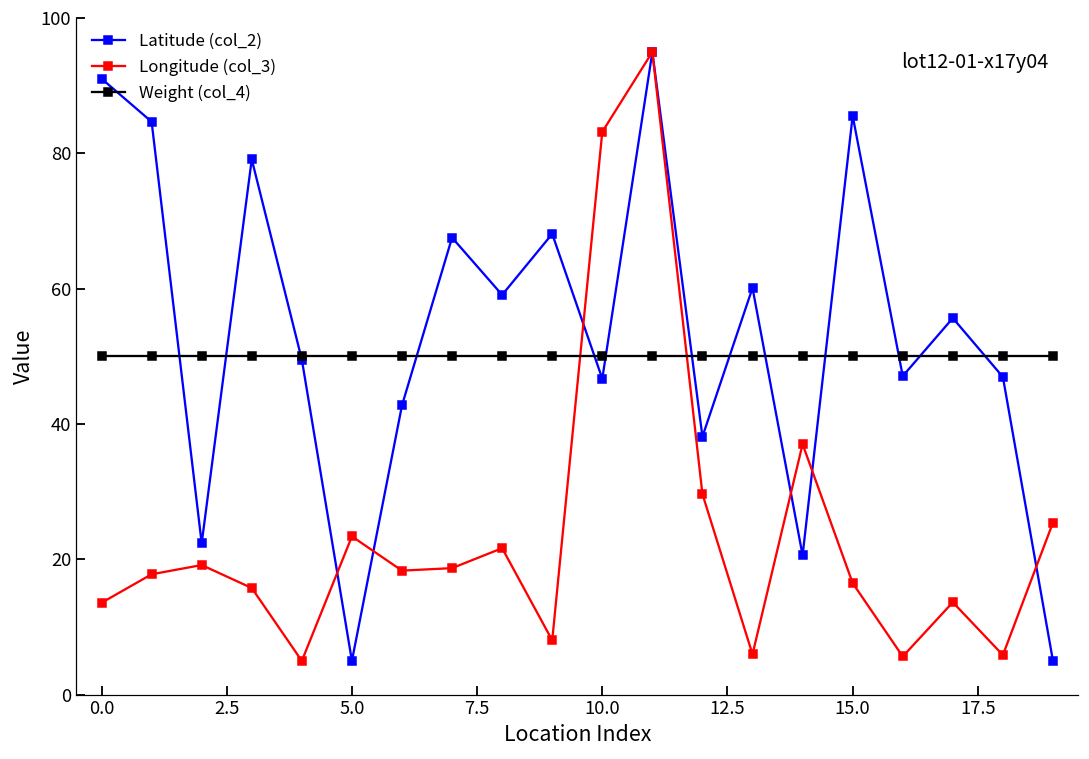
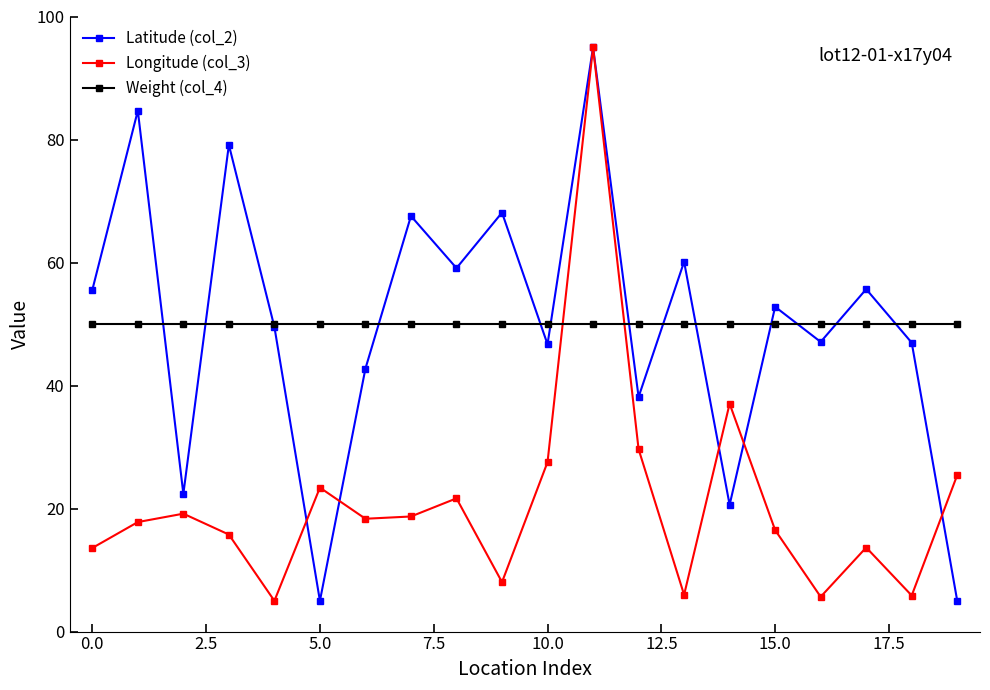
  {
    "Latitude (col_2)": {
-     "0.0": 91,
+     "0.0": 56,
      "5.0": 5,
      "10.0": 47,
-     "15.0": 86
+     "15.0": 53
    },
    "Longitude (col_3)": {
      "0.0": 14,
      "5.0": 23,
-     "10.0": 83,
+     "10.0": 28,
      "15.0": 16
    },
    "Weight (col_4)": {
      "0.0": 50,
      "5.0": 50,
      "10.0": 50,
      "15.0": 50
    }
  }
